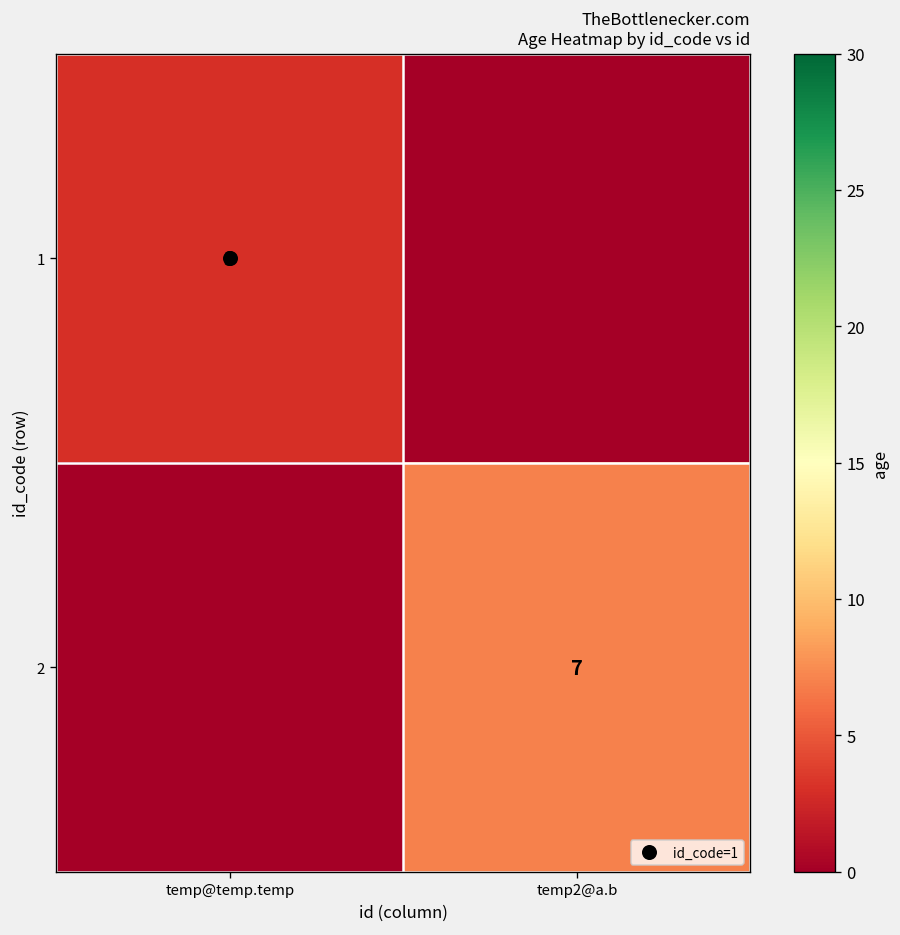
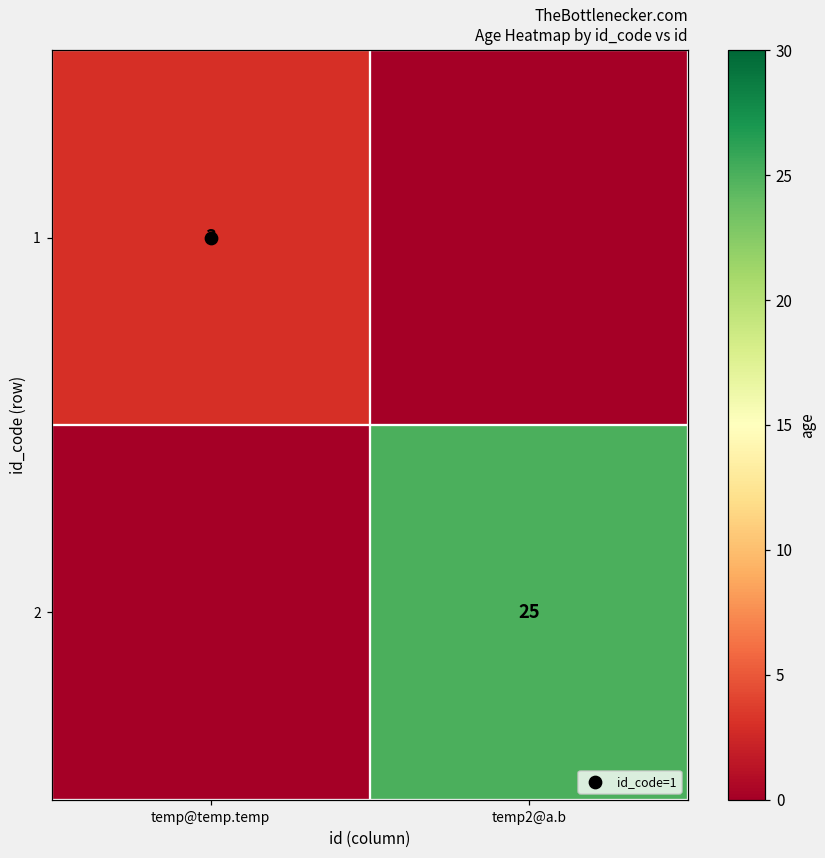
  {
    "2": {
-     "temp2@a.b": 7
+     "temp2@a.b": 25
    }
  }
